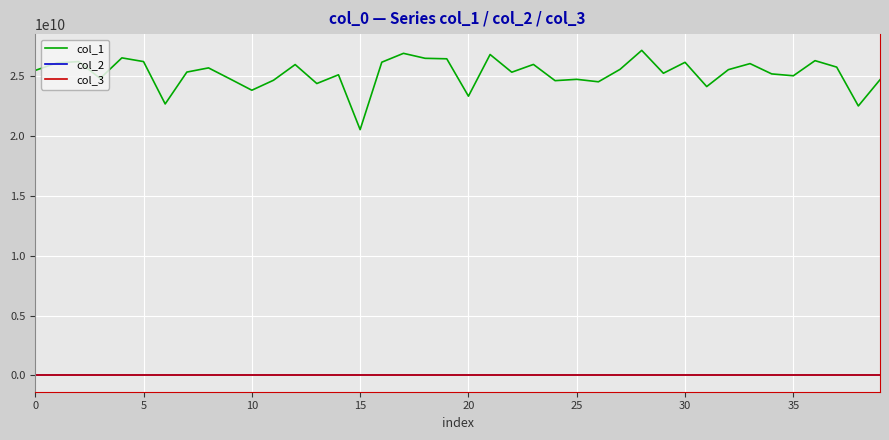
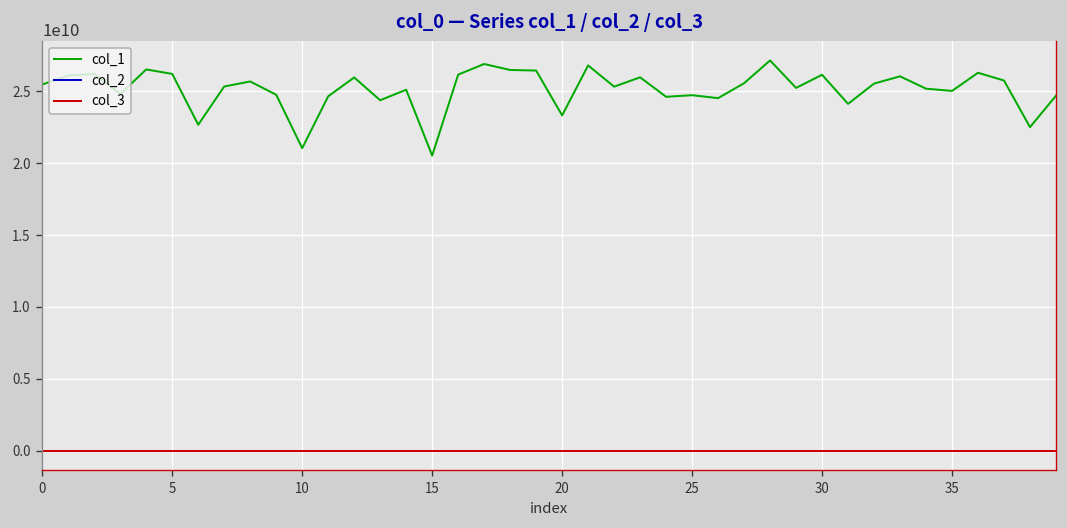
  {
    "col_1": {
      "0": 25500000000,
      "5": 26200000000,
-     "10": 23800000000,
+     "10": 21100000000,
      "15": 20500000000,
      "20": 23300000000,
      "25": 24700000000,
      "30": 26200000000,
      "35": 25000000000
    },
    "col_3": {
      "0": 0,
      "5": 0,
      "10": 0,
      "15": 0,
      "20": 0,
      "25": 0,
      "30": 0,
      "35": 0
    }
  }
